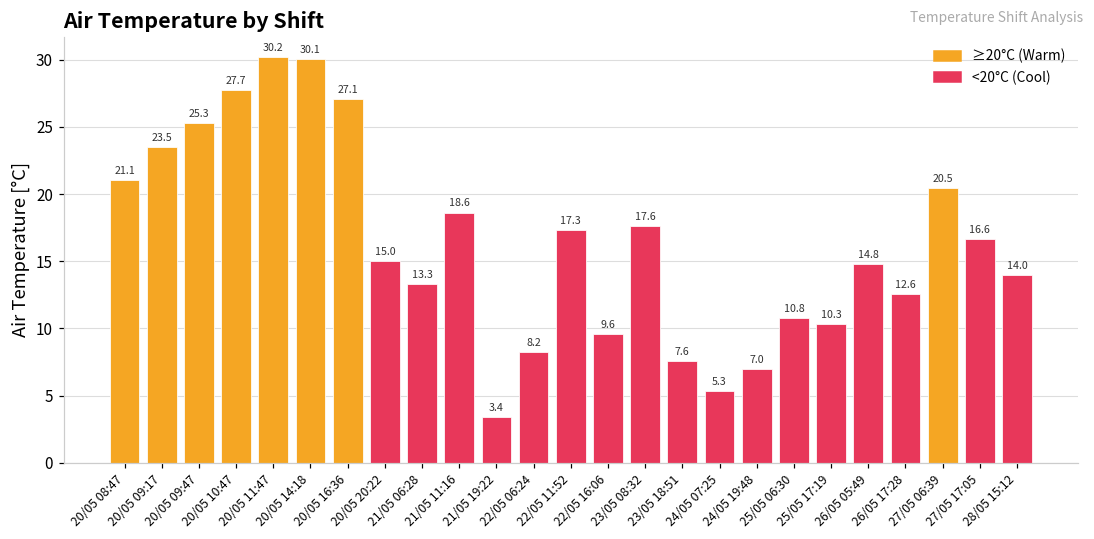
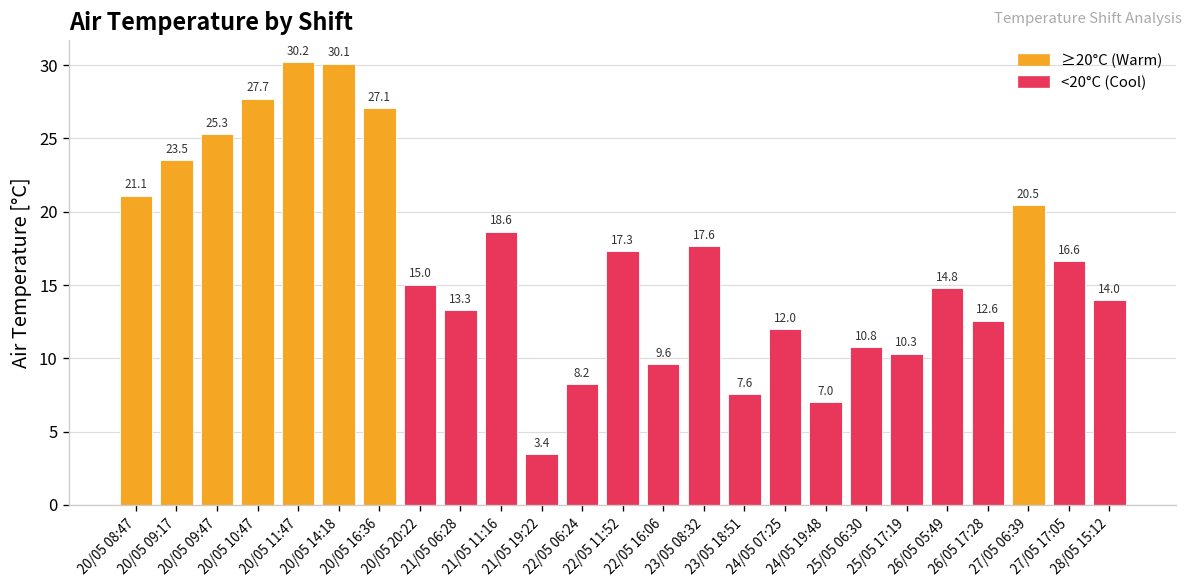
  {
    "20/05 08:47": 21.1,
    "20/05 09:17": 23.5,
    "20/05 09:47": 25.3,
    "20/05 10:47": 27.7,
    "20/05 11:47": 30.2,
    "20/05 14:18": 30.1,
    "20/05 16:36": 27.1,
    "20/05 20:22": 15.0,
    "21/05 06:28": 13.3,
    "21/05 11:16": 18.6,
    "21/05 19:22": 3.4,
    "22/05 06:24": 8.2,
    "22/05 11:52": 17.3,
    "22/05 16:06": 9.6,
    "23/05 08:32": 17.6,
    "23/05 18:51": 7.6,
-   "24/05 07:25": 5.3,
+   "24/05 07:25": 12.0,
    "24/05 19:48": 7.0,
    "25/05 06:30": 10.8,
    "25/05 17:19": 10.3,
    "26/05 05:49": 14.8,
    "26/05 17:28": 12.6,
    "27/05 06:39": 20.5,
    "27/05 17:05": 16.6,
    "28/05 15:12": 14.0
  }
